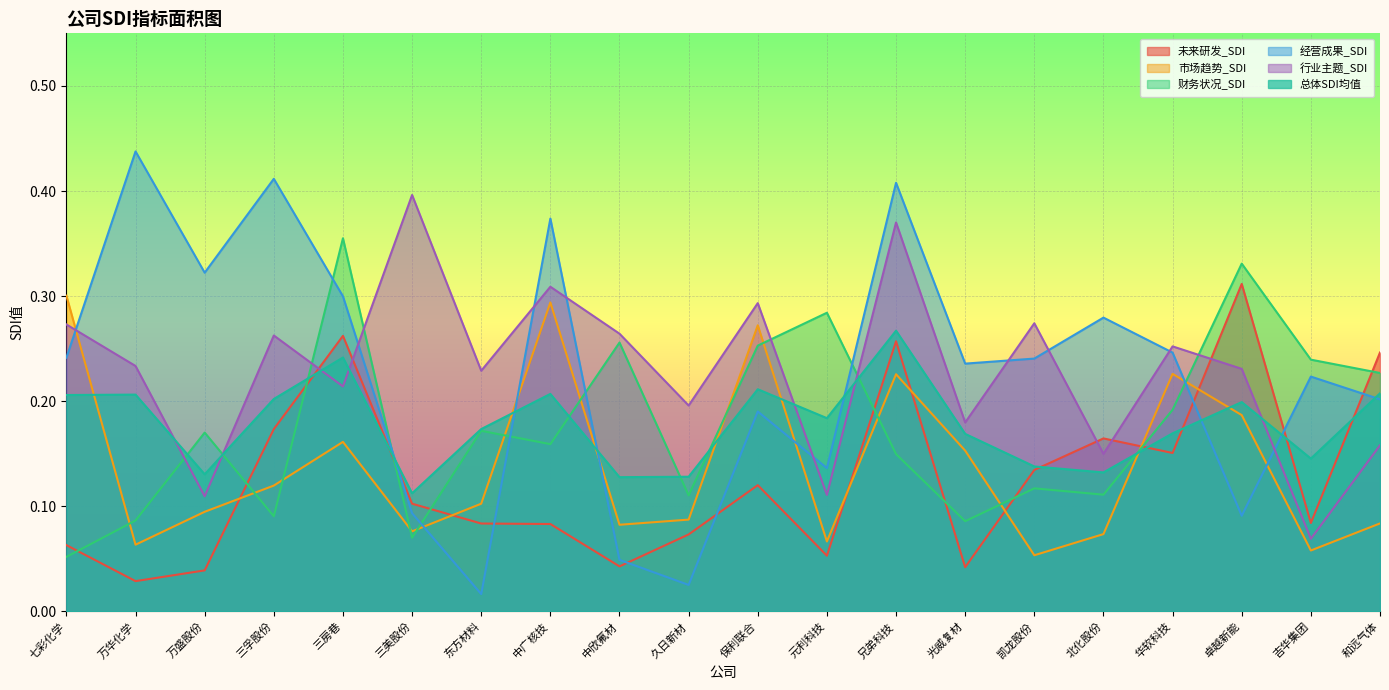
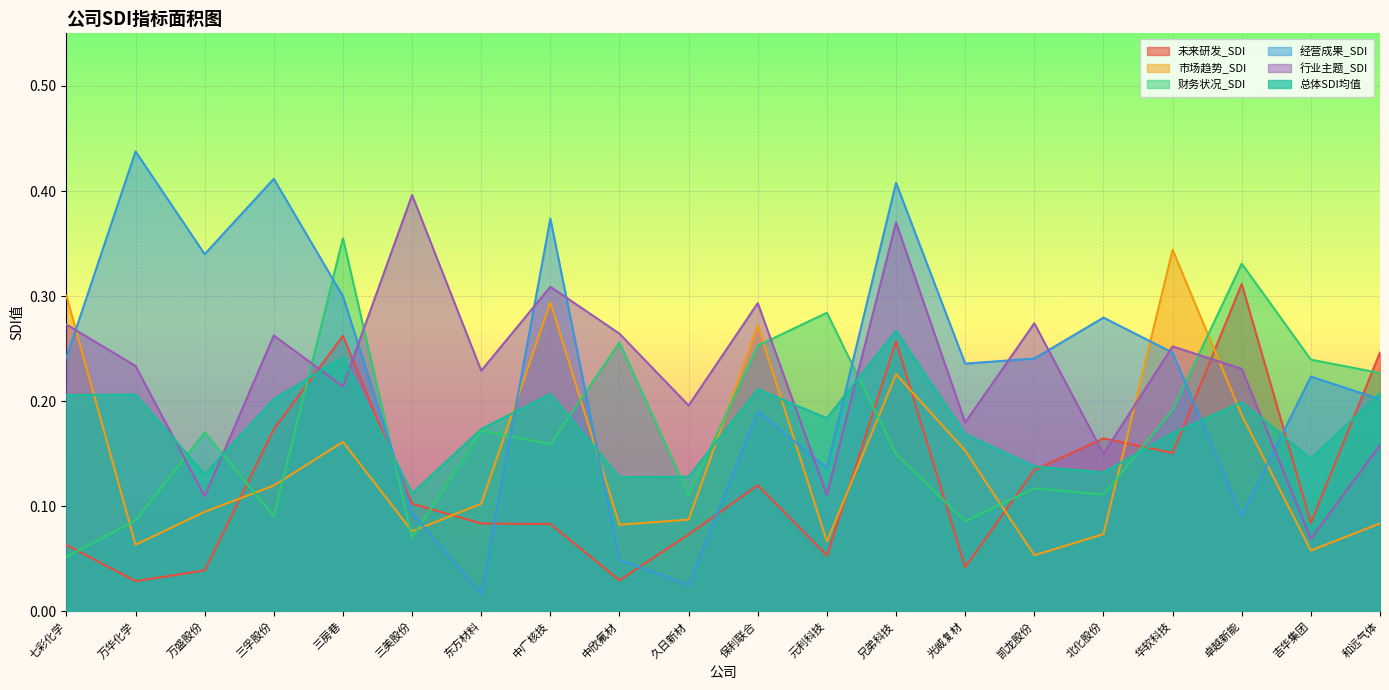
  {
    "未来研发_SDI": {
      "七彩化学": 0.063,
      "万华化学": 0.029,
      "万盛股份": 0.039,
      "三孚股份": 0.173,
      "三房巷": 0.262,
      "三美股份": 0.103,
      "东方材料": 0.084,
      "中广核技": 0.083,
-     "中欣氟材": 0.043,
+     "中欣氟材": 0.030,
      "久日新材": 0.073,
      "保利联合": 0.120,
      "元利科技": 0.053,
      "兄弟科技": 0.257,
      "光威复材": 0.042,
      "凯龙股份": 0.135,
      "北化股份": 0.165,
      "华软科技": 0.151,
      "卓越新能": 0.312,
      "吉华集团": 0.084,
      "和远气体": 0.246
    },
    "市场趋势_SDI": {
      "七彩化学": 0.300,
      "万华化学": 0.064,
      "万盛股份": 0.095,
      "三孚股份": 0.120,
      "三房巷": 0.161,
      "三美股份": 0.076,
      "东方材料": 0.103,
      "中广核技": 0.294,
      "中欣氟材": 0.082,
      "久日新材": 0.087,
      "保利联合": 0.272,
      "元利科技": 0.067,
      "兄弟科技": 0.226,
      "光威复材": 0.153,
      "凯龙股份": 0.053,
      "北化股份": 0.074,
-     "华软科技": 0.226,
+     "华软科技": 0.344,
      "卓越新能": 0.187,
      "吉华集团": 0.058,
      "和远气体": 0.084
    },
    "经营成果_SDI": {
      "七彩化学": 0.241,
      "万华化学": 0.438,
-     "万盛股份": 0.322,
+     "万盛股份": 0.340,
      "三孚股份": 0.412,
      "三房巷": 0.300,
      "三美股份": 0.093,
      "东方材料": 0.017,
      "中广核技": 0.374,
      "中欣氟材": 0.049,
      "久日新材": 0.025,
      "保利联合": 0.190,
      "元利科技": 0.136,
      "兄弟科技": 0.408,
      "光威复材": 0.236,
      "凯龙股份": 0.241,
      "北化股份": 0.280,
      "华软科技": 0.246,
      "卓越新能": 0.091,
      "吉华集团": 0.223,
      "和远气体": 0.202
    },
    "行业主题_SDI": {
      "七彩化学": 0.273,
      "万华化学": 0.234,
      "万盛股份": 0.110,
      "三孚股份": 0.263,
      "三房巷": 0.214,
      "三美股份": 0.396,
      "东方材料": 0.229,
      "中广核技": 0.309,
      "中欣氟材": 0.264,
      "久日新材": 0.196,
      "保利联合": 0.293,
      "元利科技": 0.111,
      "兄弟科技": 0.370,
      "光威复材": 0.180,
      "凯龙股份": 0.274,
      "北化股份": 0.150,
      "华软科技": 0.252,
      "卓越新能": 0.231,
      "吉华集团": 0.069,
      "和远气体": 0.158
    }
  }
